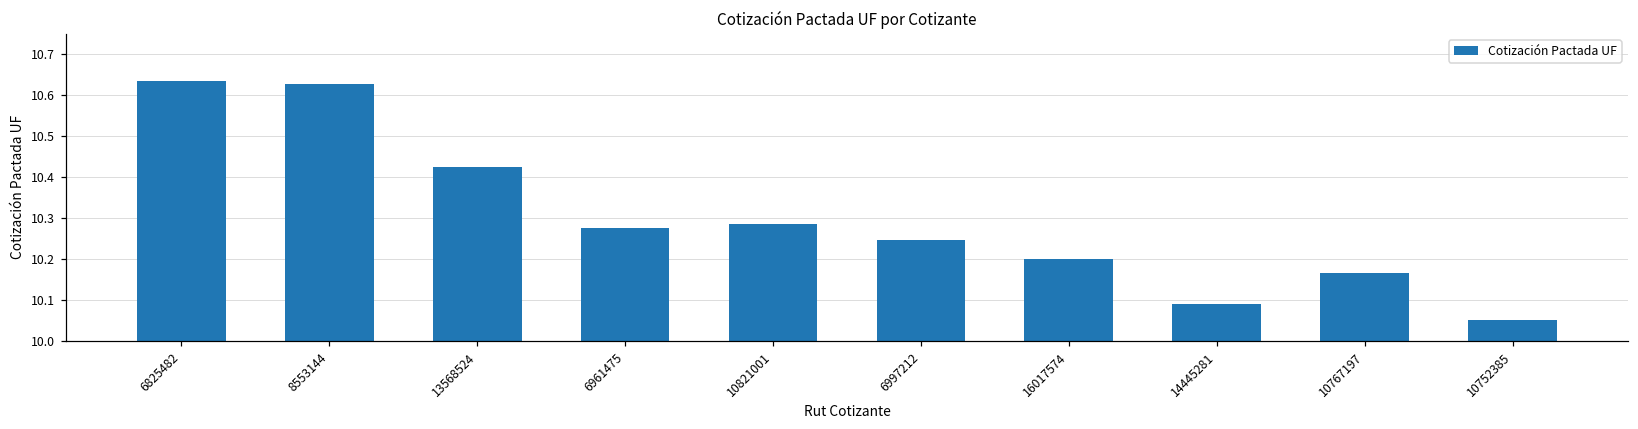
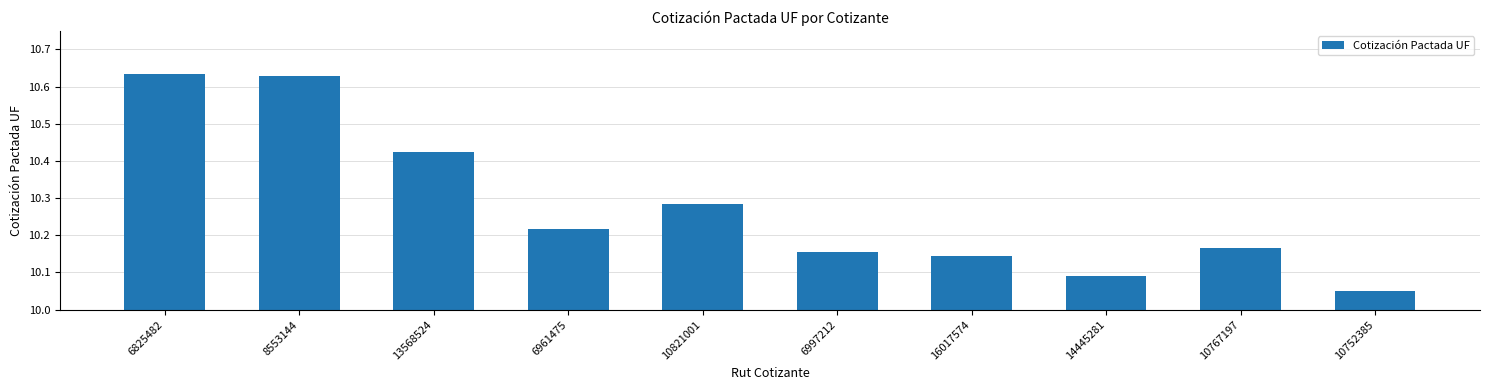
  {
    "6825482": 10.64,
    "8553144": 10.63,
    "13568524": 10.43,
-   "6961475": 10.28,
+   "6961475": 10.22,
    "10821001": 10.28,
-   "6997212": 10.24,
-   "16017574": 10.20,
+   "6997212": 10.15,
+   "16017574": 10.14,
    "14445281": 10.09,
    "10767197": 10.16,
    "10752385": 10.05
  }
